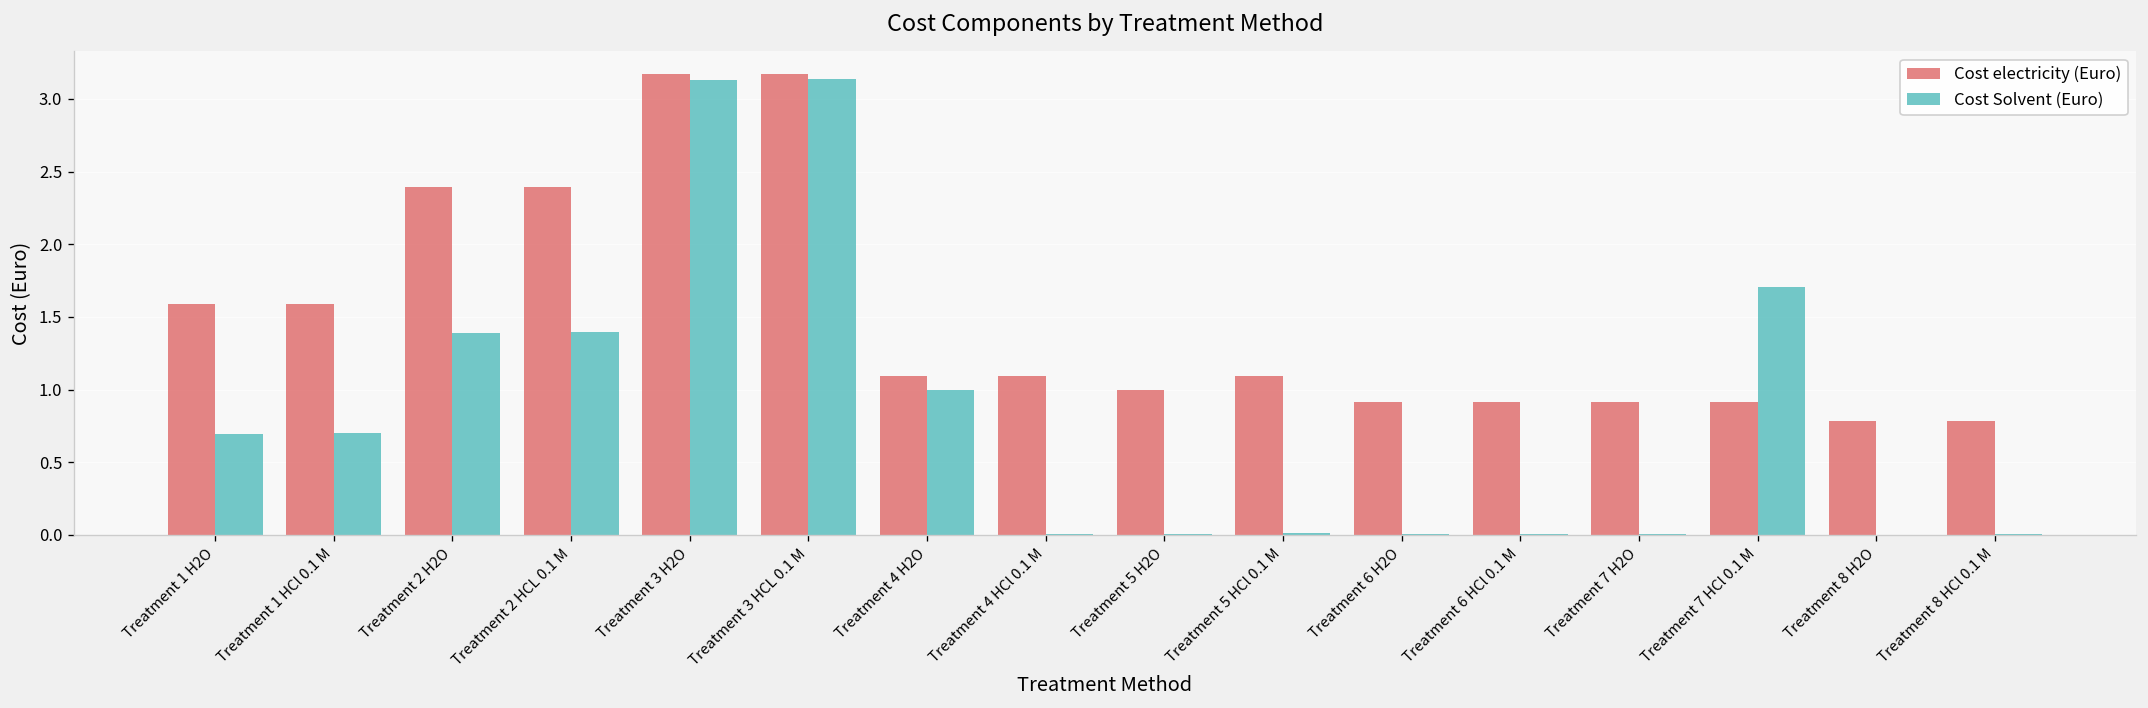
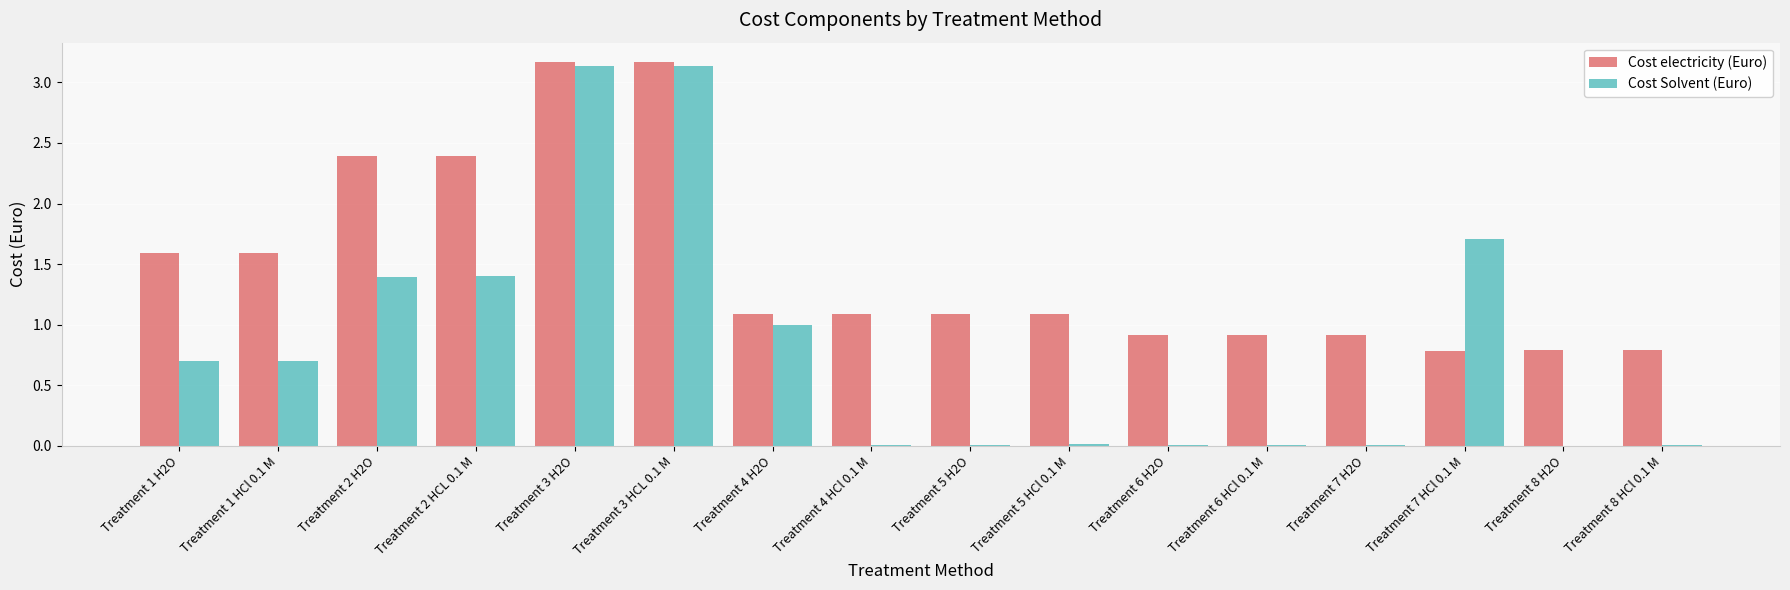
  {
    "Cost electricity (Euro)": {
      "Treatment 1 H2O": 1.59,
      "Treatment 1 HCl 0.1 M": 1.59,
      "Treatment 2 H2O": 2.39,
      "Treatment 2 HCL 0.1 M": 2.39,
      "Treatment 3 H2O": 3.17,
      "Treatment 3 HCL 0.1 M": 3.17,
      "Treatment 4 H2O": 1.09,
      "Treatment 4 HCl 0.1 M": 1.09,
-     "Treatment 5 H2O": 1.00,
+     "Treatment 5 H2O": 1.09,
      "Treatment 5 HCl 0.1 M": 1.09,
      "Treatment 6 H2O": 0.92,
      "Treatment 6 HCl 0.1 M": 0.92,
      "Treatment 7 H2O": 0.92,
-     "Treatment 7 HCl 0.1 M": 0.92,
+     "Treatment 7 HCl 0.1 M": 0.79,
      "Treatment 8 H2O": 0.79,
      "Treatment 8 HCl 0.1 M": 0.79
    },
    "Cost Solvent (Euro)": {
      "Treatment 1 H2O": 0.70,
      "Treatment 1 HCl 0.1 M": 0.70,
      "Treatment 2 H2O": 1.39,
      "Treatment 2 HCL 0.1 M": 1.40,
      "Treatment 3 H2O": 3.13,
      "Treatment 3 HCL 0.1 M": 3.14,
      "Treatment 4 H2O": 1.00,
      "Treatment 7 HCl 0.1 M": 1.71,
      "Treatment 8 H2O": 0.00
    }
  }
